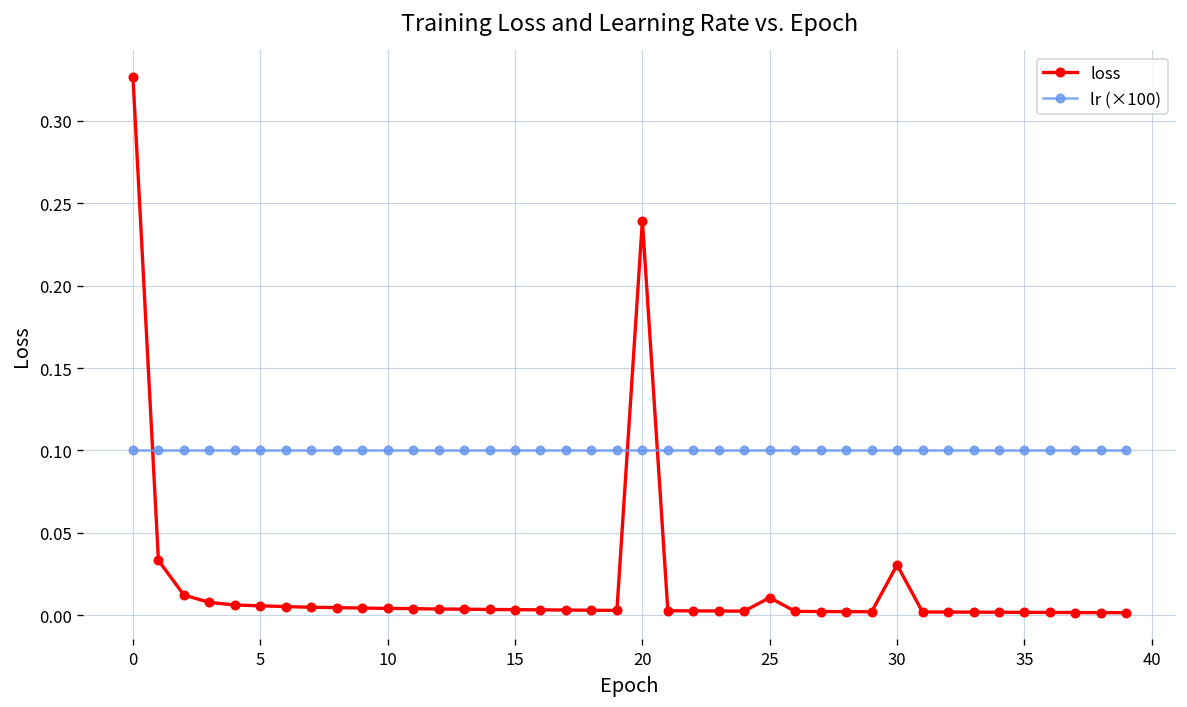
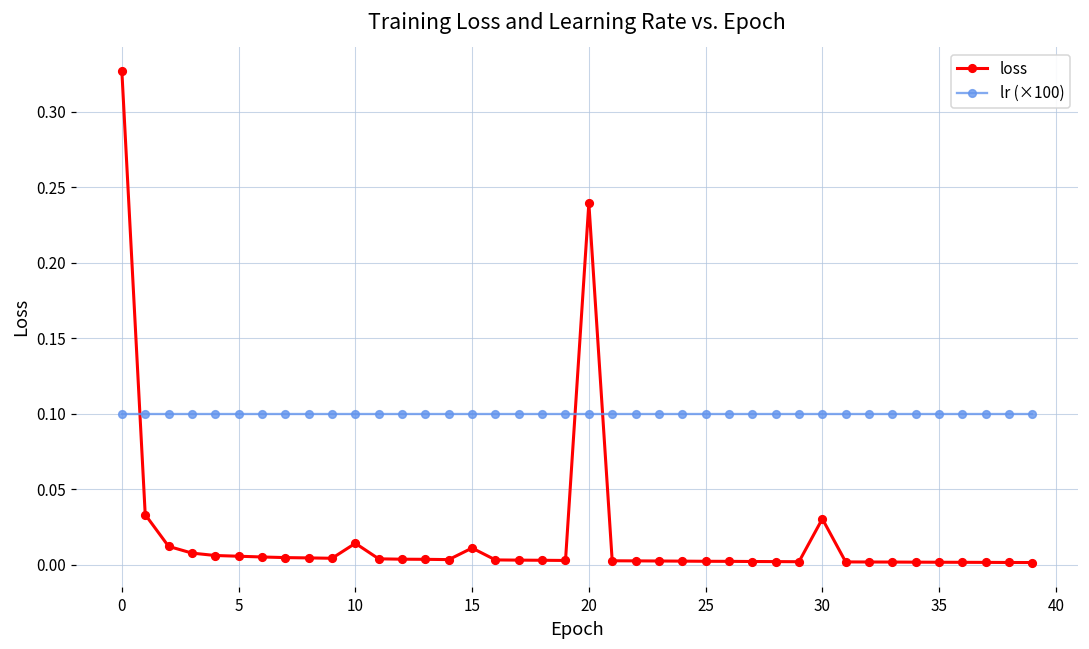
  {
    "loss": {
      "0": 0.327,
      "5": 0.006,
-     "10": 0.004,
-     "15": 0.003,
+     "10": 0.014,
+     "15": 0.011,
      "20": 0.239,
-     "25": 0.011,
+     "25": 0.002,
      "30": 0.030,
      "35": 0.002
    },
    "lr (×100)": {
      "0": 0.100,
      "5": 0.100,
      "10": 0.100,
      "15": 0.100,
      "20": 0.100,
      "25": 0.100,
      "30": 0.100,
      "35": 0.100
    }
  }
